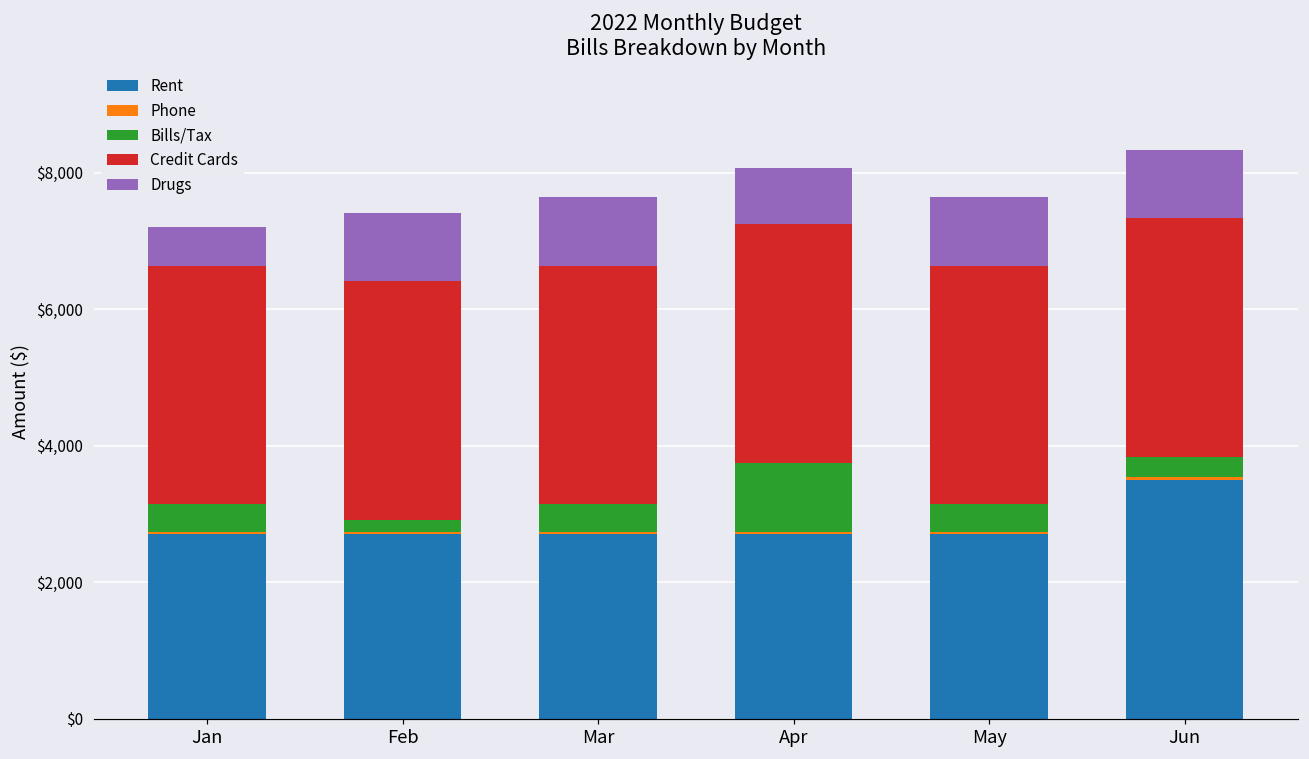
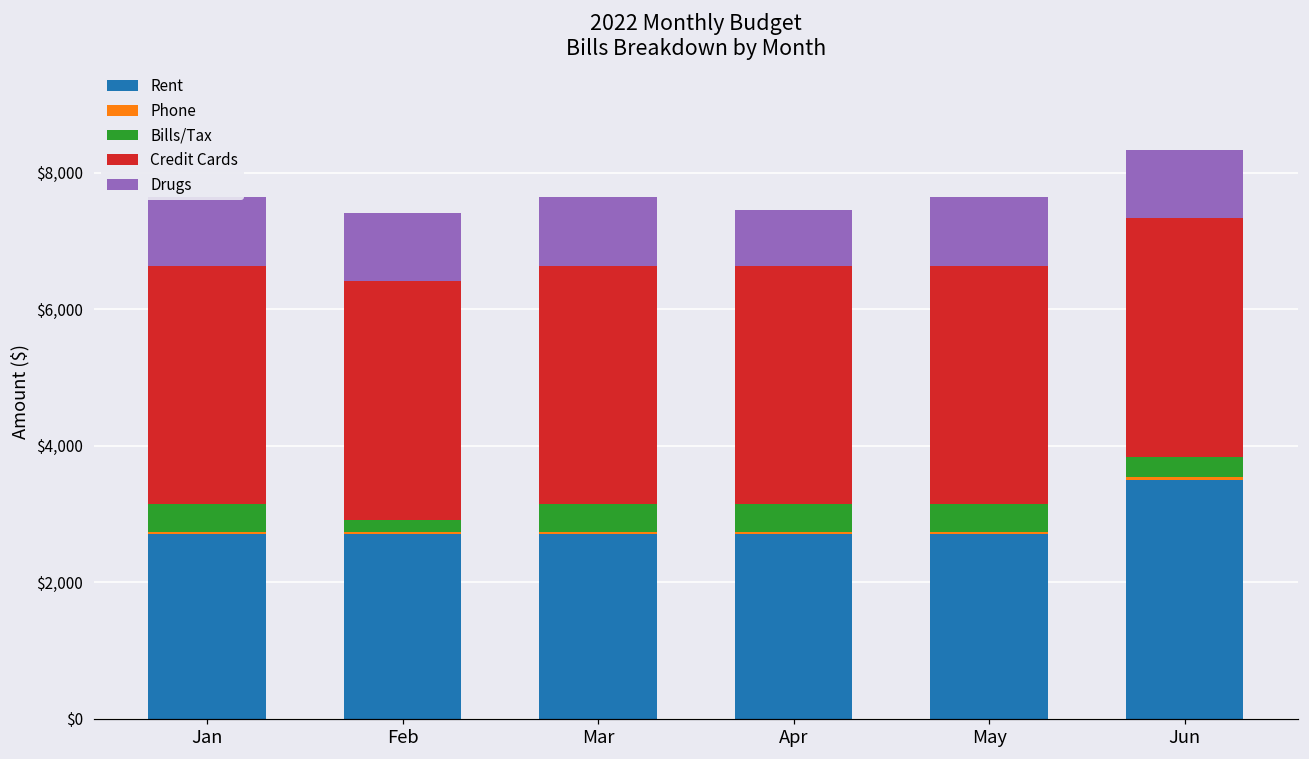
  {
    "Rent": {
      "Jan": "$2,700",
      "Feb": "$2,700",
      "Mar": "$2,700",
      "Apr": "$2,700",
      "May": "$2,700",
      "Jun": "$3,500"
    },
    "Bills/Tax": {
      "Jan": "$400",
      "Feb": "$200",
      "Mar": "$400",
-     "Apr": "$1,000",
+     "Apr": "$400",
      "May": "$400",
      "Jun": "$300"
    },
    "Credit Cards": {
      "Jan": "$3,500",
      "Feb": "$3,500",
      "Mar": "$3,500",
      "Apr": "$3,500",
      "May": "$3,500",
      "Jun": "$3,500"
    },
    "Drugs": {
-     "Jan": "$600",
+     "Jan": "$1,000",
      "Feb": "$1,000",
      "Mar": "$1,000",
      "Apr": "$800",
      "May": "$1,000",
      "Jun": "$1,000"
    }
  }
